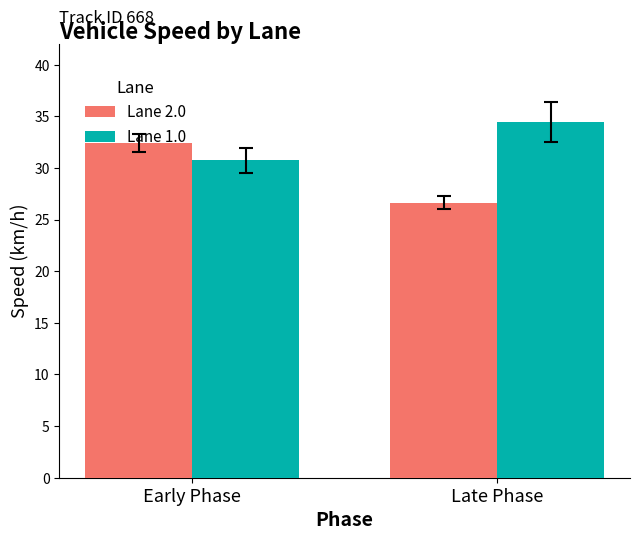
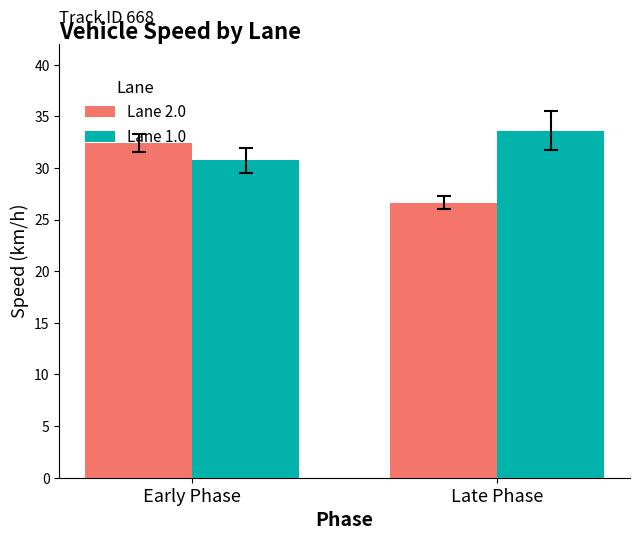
  {
    "Lane 2.0": {
      "Early Phase": 32.4,
      "Late Phase": 26.6
    },
    "Lane 1.0": {
      "Early Phase": 30.7,
-     "Late Phase": 34.4
+     "Late Phase": 33.6
    }
  }
